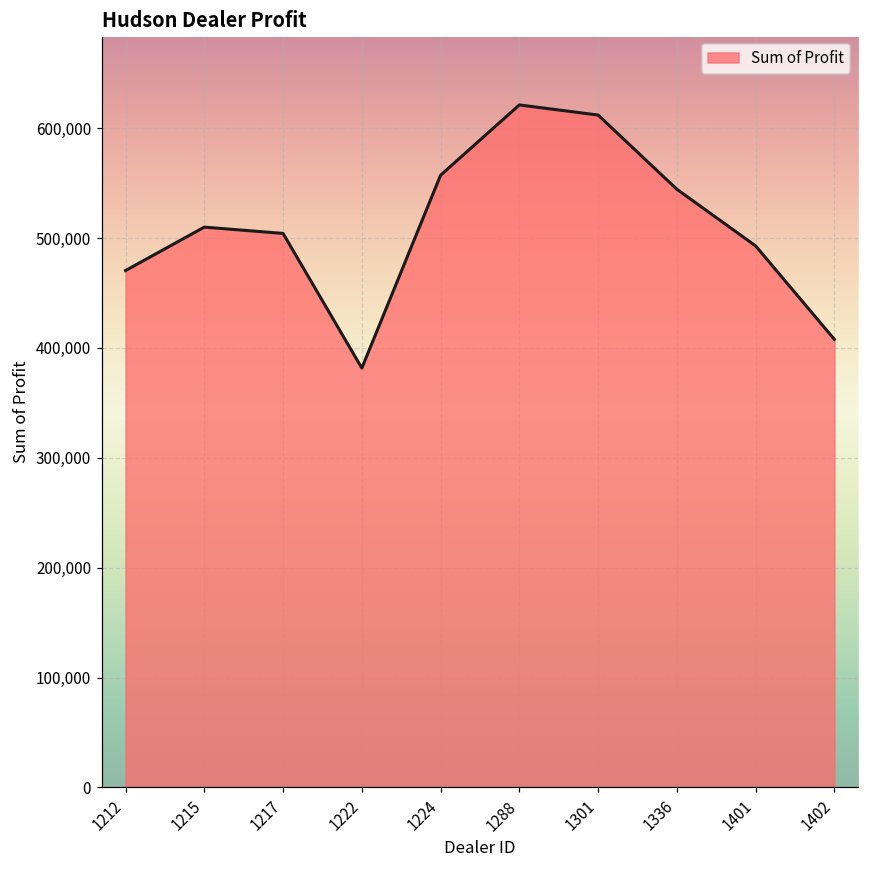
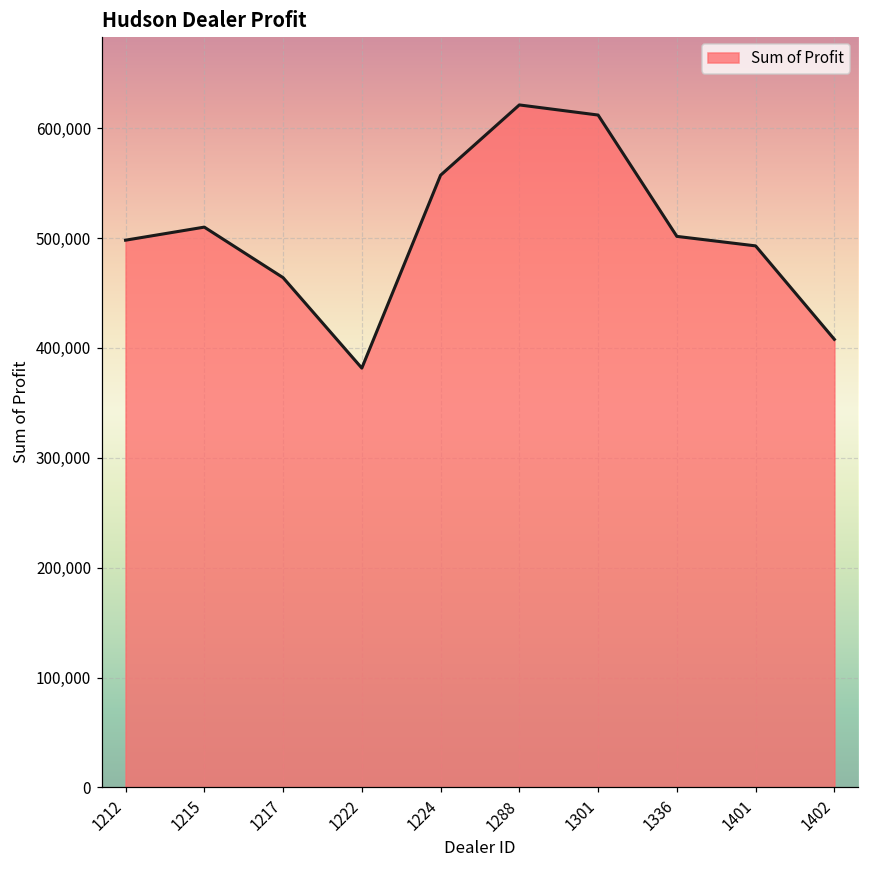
  {
-   "1212": "470,000",
+   "1212": "500,000",
    "1215": "510,000",
-   "1217": "500,000",
+   "1217": "460,000",
    "1222": "380,000",
    "1224": "560,000",
    "1288": "620,000",
    "1301": "610,000",
-   "1336": "540,000",
+   "1336": "500,000",
    "1401": "490,000",
    "1402": "410,000"
  }
